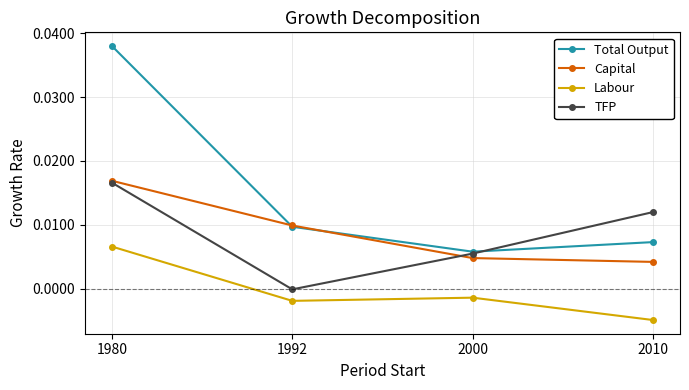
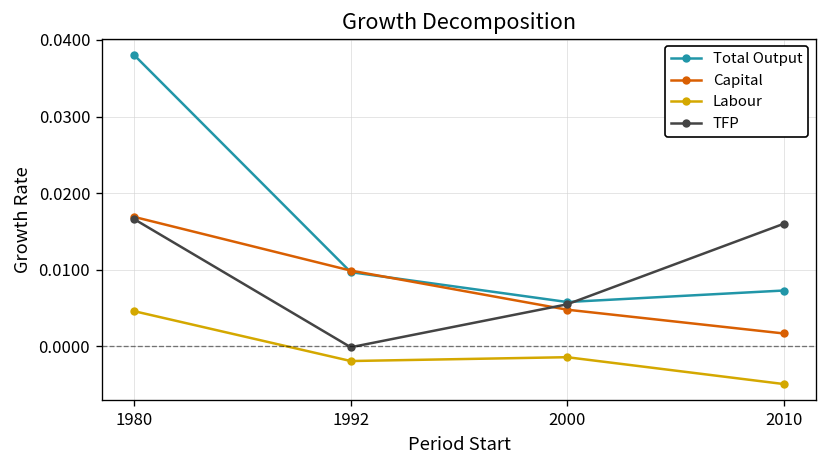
  {
    "Total Output": {
      "1980": 0.038,
      "2010": 0.007
    },
    "Capital": {
      "2000": 0.005,
-     "2010": 0.004
+     "2010": 0.002
    },
    "Labour": {
-     "1980": 0.007,
+     "1980": 0.005,
      "1992": -0.002,
      "2000": -0.001,
      "2010": -0.005
    },
    "TFP": {
      "1992": 0.000,
-     "2010": 0.012
+     "2010": 0.016
    }
  }
